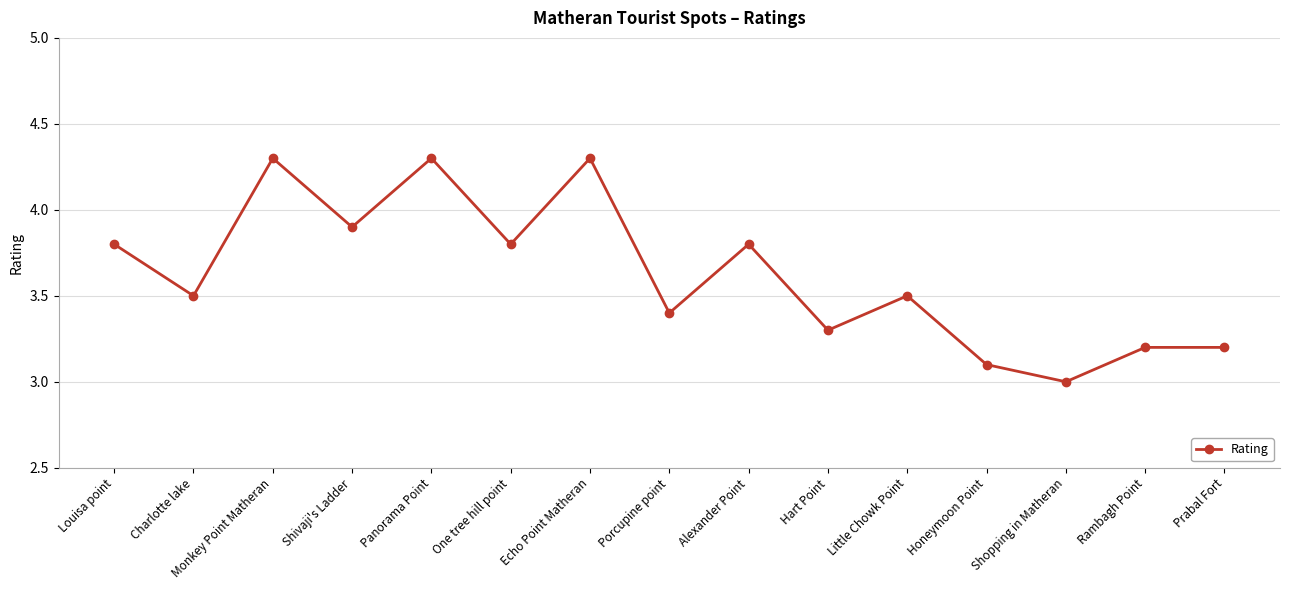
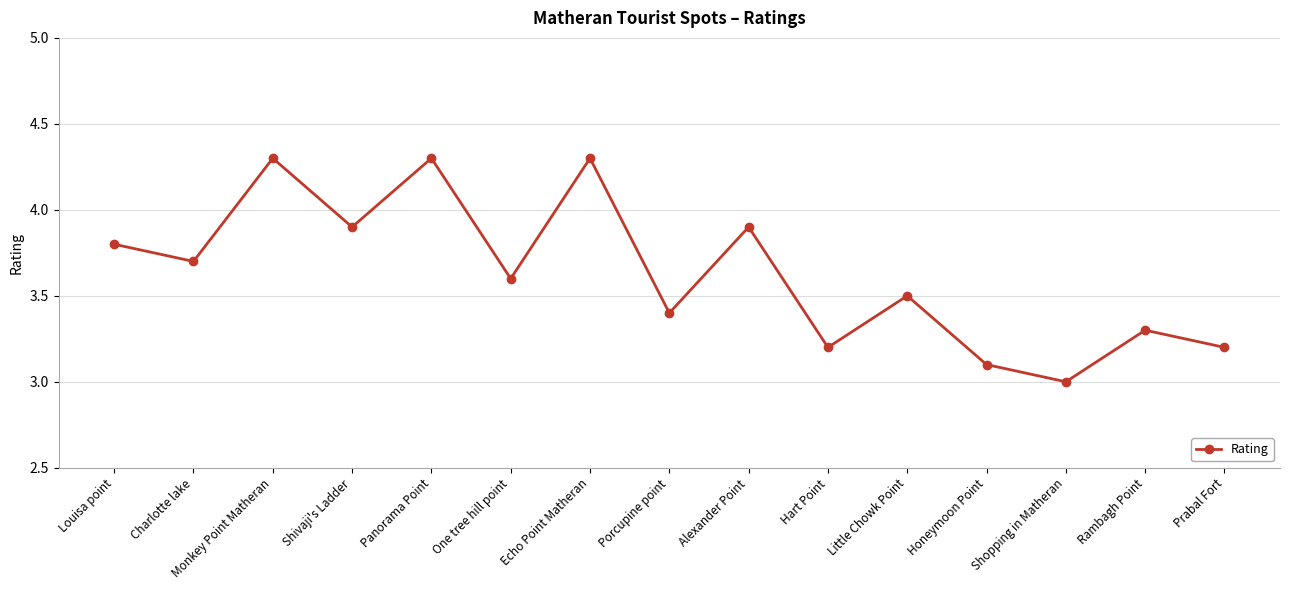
  {
    "Louisa point": 3.8,
-   "Charlotte lake": 3.5,
+   "Charlotte lake": 3.7,
    "Monkey Point Matheran": 4.3,
    "Shivaji's Ladder": 3.9,
    "Panorama Point": 4.3,
-   "One tree hill point": 3.8,
+   "One tree hill point": 3.6,
    "Echo Point Matheran": 4.3,
    "Porcupine point": 3.4,
-   "Alexander Point": 3.8,
-   "Hart Point": 3.3,
+   "Alexander Point": 3.9,
+   "Hart Point": 3.2,
    "Little Chowk Point": 3.5,
    "Honeymoon Point": 3.1,
    "Shopping in Matheran": 3.0,
-   "Rambagh Point": 3.2,
+   "Rambagh Point": 3.3,
    "Prabal Fort": 3.2
  }
